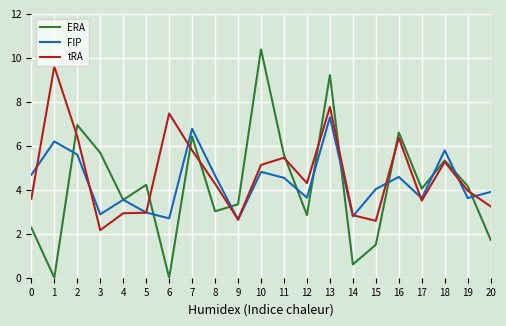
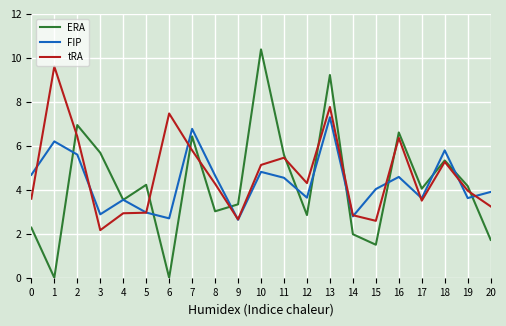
  {
    "ERA": {
      "0": 2.3,
      "1": 0.0,
      "2": 6.9,
      "3": 5.7,
      "5": 4.2,
      "6": 0.0,
      "7": 6.4,
      "8": 3.0,
      "9": 3.3,
      "10": 10.4,
      "11": 5.6,
      "12": 2.9,
      "13": 9.2,
-     "14": 0.6,
+     "14": 2.0,
      "15": 1.5,
      "16": 6.6,
      "17": 4.1,
      "19": 4.2,
      "20": 1.7
    },
    "FIP": {
      "0": 4.7,
      "1": 6.2,
      "2": 5.6,
      "3": 2.9,
      "6": 2.7,
      "7": 6.8,
      "8": 4.6,
      "10": 4.8,
      "11": 4.5,
      "12": 3.6,
      "13": 7.3,
      "15": 4.0,
      "16": 4.6,
      "18": 5.8,
      "19": 3.6,
      "20": 3.9
    },
    "tRA": {
      "0": 3.6,
      "1": 9.6,
      "2": 6.4,
      "3": 2.2,
      "4": 2.9,
      "6": 7.5,
      "7": 5.8,
      "8": 4.3,
      "10": 5.1,
      "11": 5.5,
      "12": 4.3,
      "13": 7.8,
      "15": 2.6,
      "16": 6.4,
      "19": 4.0,
      "20": 3.2
    }
  }
